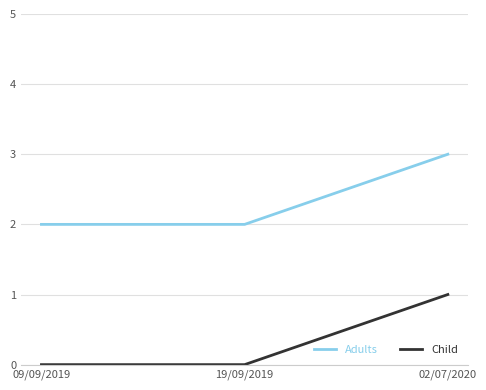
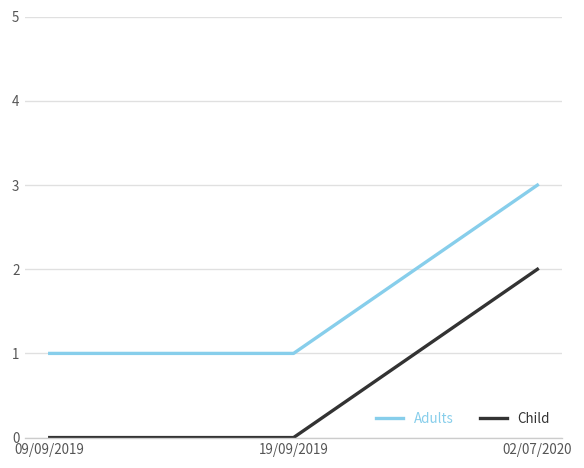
  {
    "Adults": {
-     "09/09/2019": 2,
-     "19/09/2019": 2,
+     "09/09/2019": 1,
+     "19/09/2019": 1,
      "02/07/2020": 3
    },
    "Child": {
      "09/09/2019": 0,
      "19/09/2019": 0,
-     "02/07/2020": 1
+     "02/07/2020": 2
    }
  }
